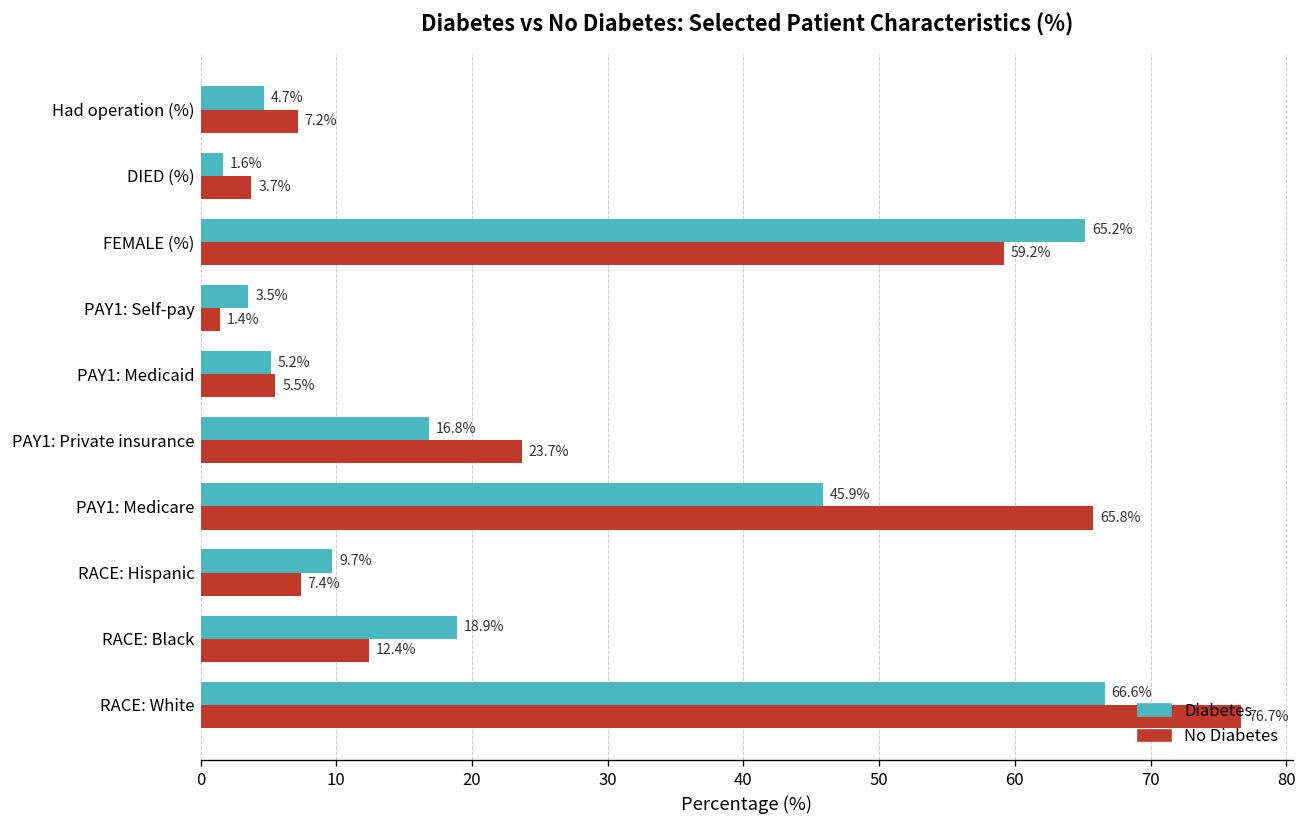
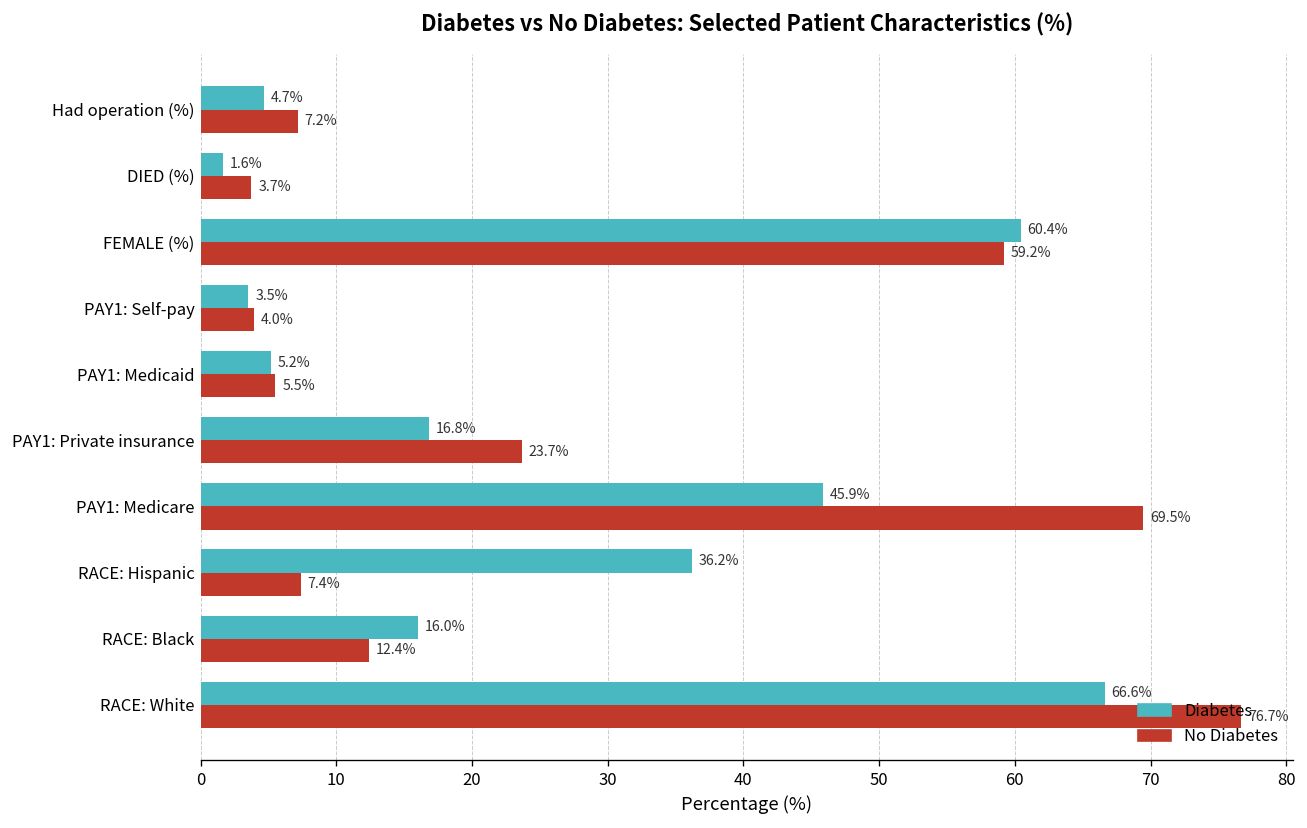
  {
    "Diabetes": {
      "Had operation (%)": "4.7%",
      "DIED (%)": "1.6%",
-     "FEMALE (%)": "65.2%",
+     "FEMALE (%)": "60.4%",
      "PAY1: Self-pay": "3.5%",
      "PAY1: Medicaid": "5.2%",
      "PAY1: Private insurance": "16.8%",
      "PAY1: Medicare": "45.9%",
-     "RACE: Hispanic": "9.7%",
-     "RACE: Black": "18.9%",
+     "RACE: Hispanic": "36.2%",
+     "RACE: Black": "16.0%",
      "RACE: White": "66.6%"
    },
    "No Diabetes": {
      "Had operation (%)": "7.2%",
      "DIED (%)": "3.7%",
      "FEMALE (%)": "59.2%",
-     "PAY1: Self-pay": "1.4%",
+     "PAY1: Self-pay": "4.0%",
      "PAY1: Medicaid": "5.5%",
      "PAY1: Private insurance": "23.7%",
-     "PAY1: Medicare": "65.8%",
+     "PAY1: Medicare": "69.5%",
      "RACE: Hispanic": "7.4%",
      "RACE: Black": "12.4%",
      "RACE: White": "76.7%"
    }
  }
